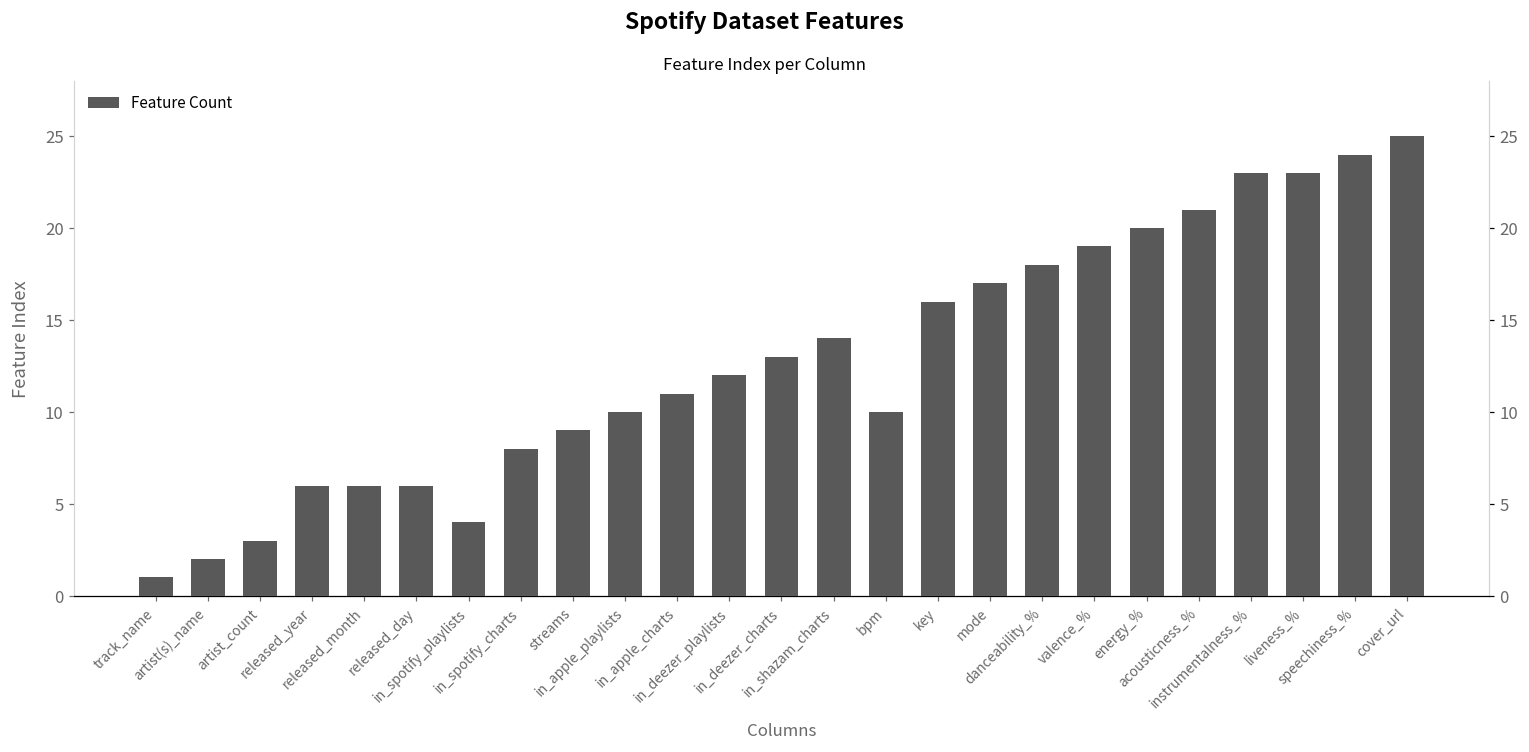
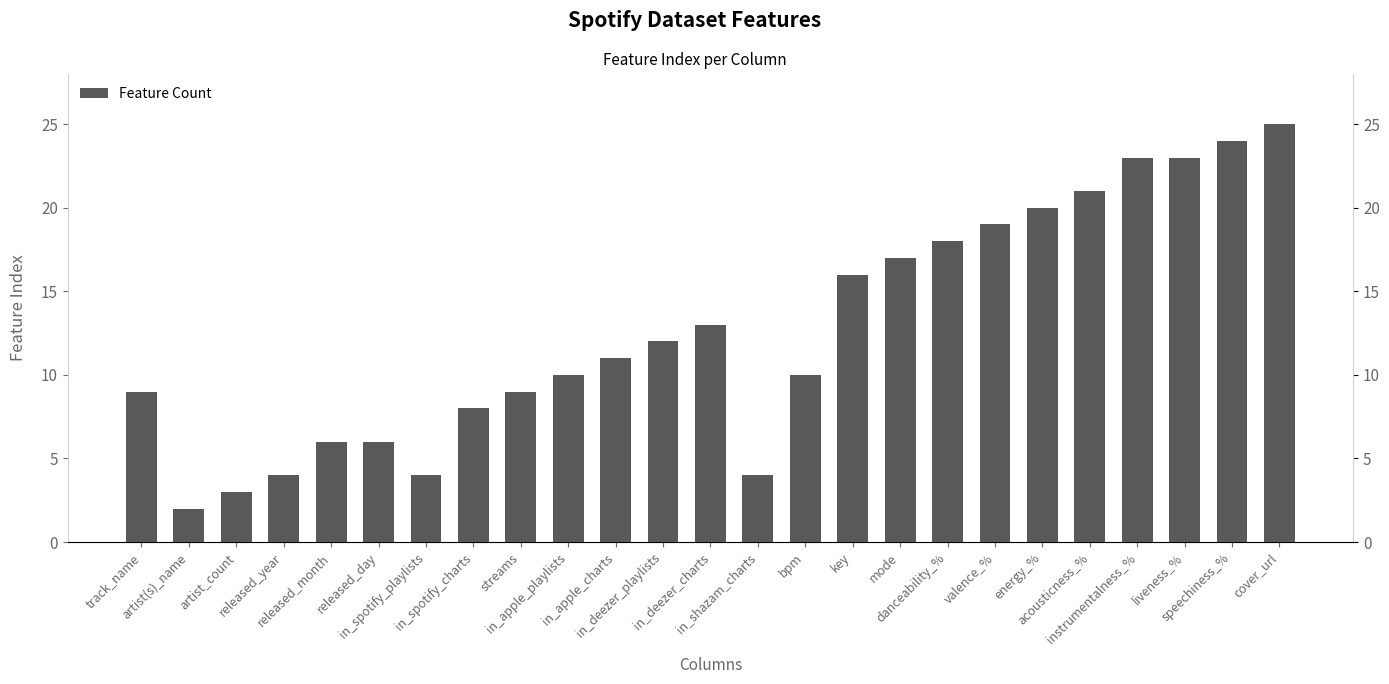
  {
-   "track_name": 1,
+   "track_name": 9,
    "artist(s)_name": 2,
    "artist_count": 3,
-   "released_year": 6,
+   "released_year": 4,
    "released_month": 6,
    "released_day": 6,
    "in_spotify_playlists": 4,
    "in_spotify_charts": 8,
    "streams": 9,
    "in_apple_playlists": 10,
    "in_apple_charts": 11,
    "in_deezer_playlists": 12,
    "in_deezer_charts": 13,
-   "in_shazam_charts": 14,
+   "in_shazam_charts": 4,
    "bpm": 10,
    "key": 16,
    "mode": 17,
    "danceability_%": 18,
    "valence_%": 19,
    "energy_%": 20,
    "acousticness_%": 21,
    "instrumentalness_%": 23,
    "liveness_%": 23,
    "speechiness_%": 24,
    "cover_url": 25
  }
